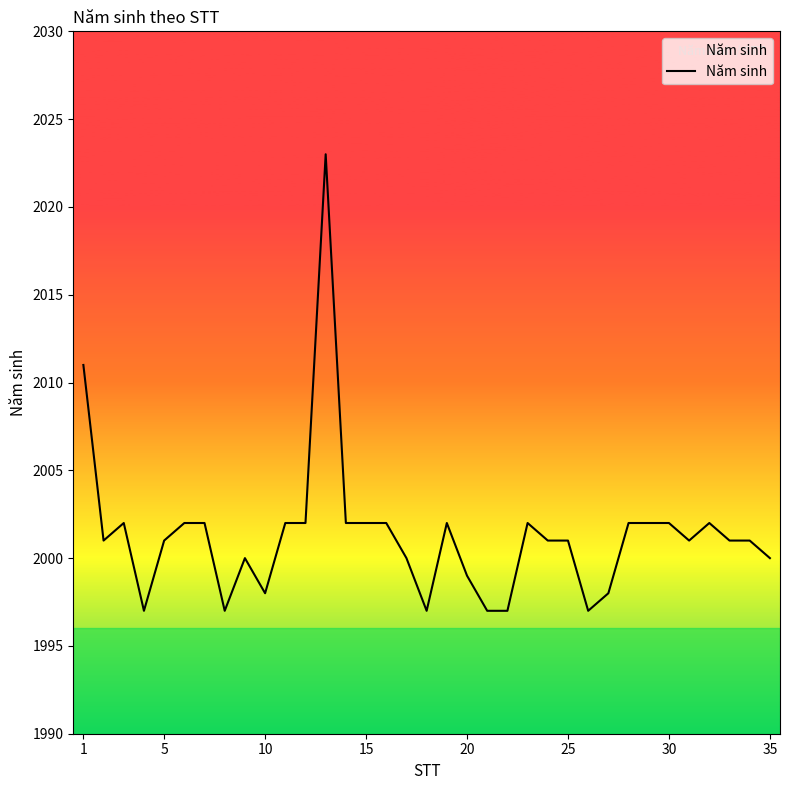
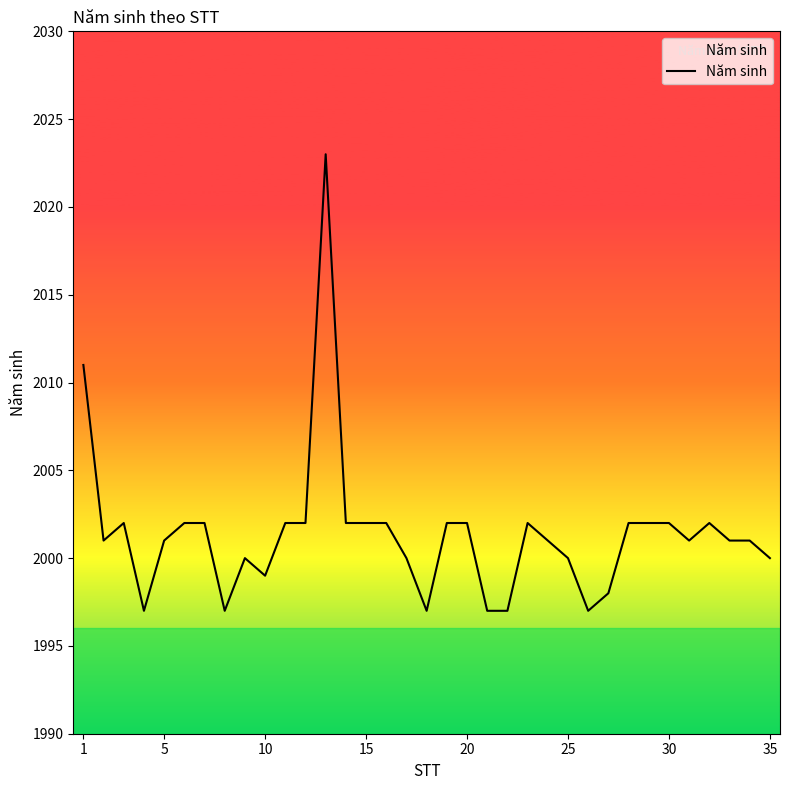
  {
    "1": 2011,
    "5": 2001,
-   "10": 1998,
+   "10": 1999,
    "15": 2002,
-   "20": 1999,
-   "25": 2001,
+   "20": 2002,
+   "25": 2000,
    "30": 2002,
    "35": 2000
  }
